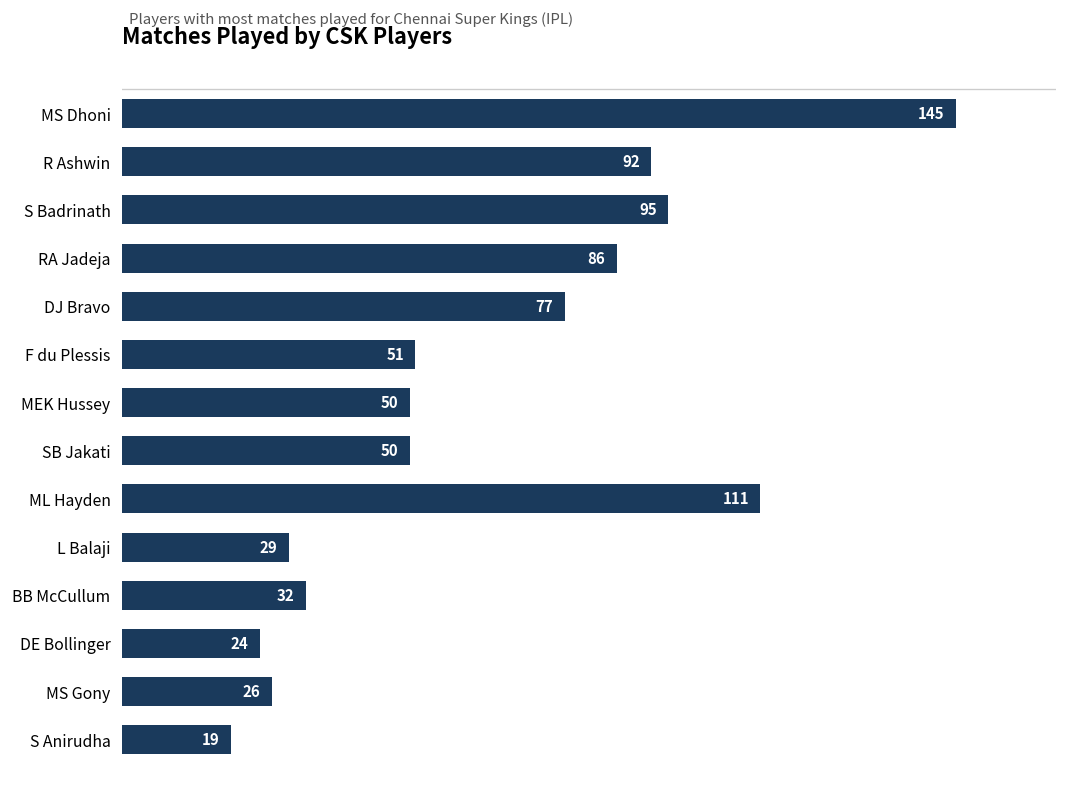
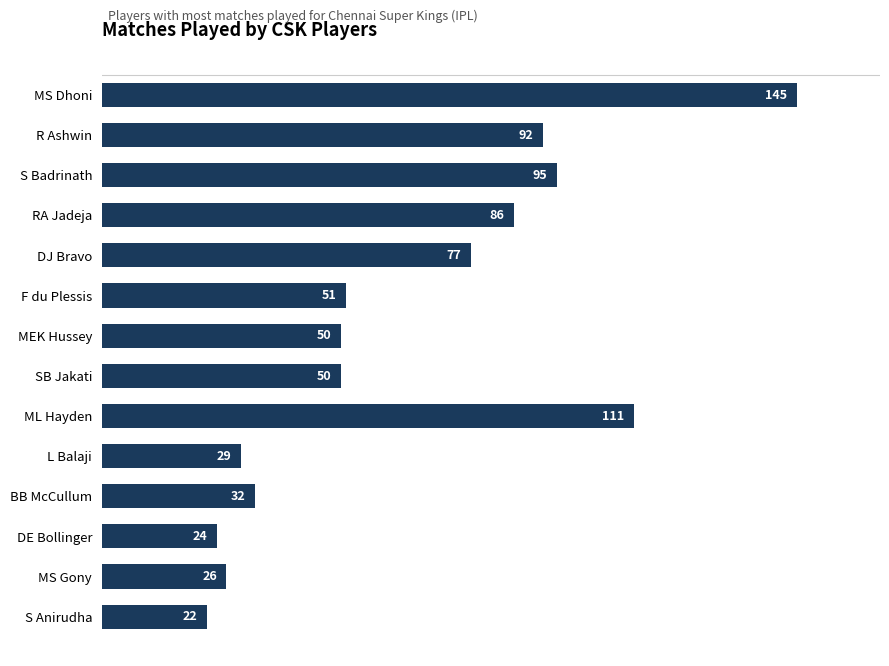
  {
    "MS Dhoni": 145,
    "R Ashwin": 92,
    "S Badrinath": 95,
    "RA Jadeja": 86,
    "DJ Bravo": 77,
    "F du Plessis": 51,
    "MEK Hussey": 50,
    "SB Jakati": 50,
    "ML Hayden": 111,
    "L Balaji": 29,
    "BB McCullum": 32,
    "DE Bollinger": 24,
    "MS Gony": 26,
-   "S Anirudha": 19
+   "S Anirudha": 22
  }
